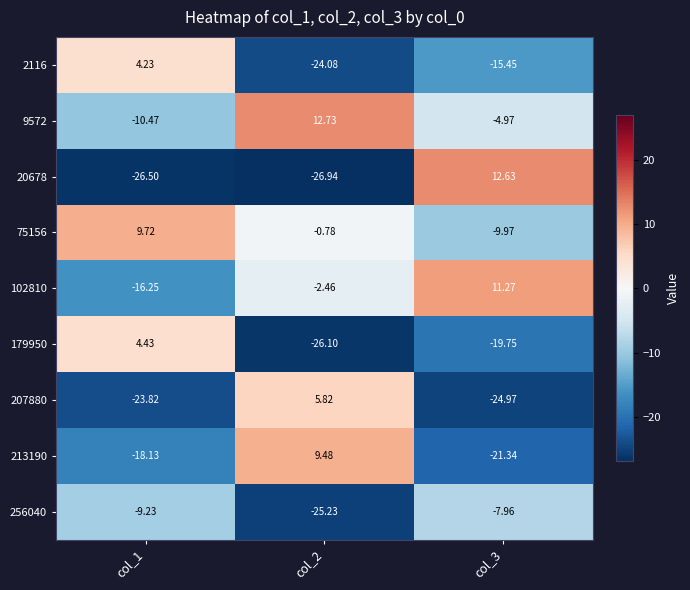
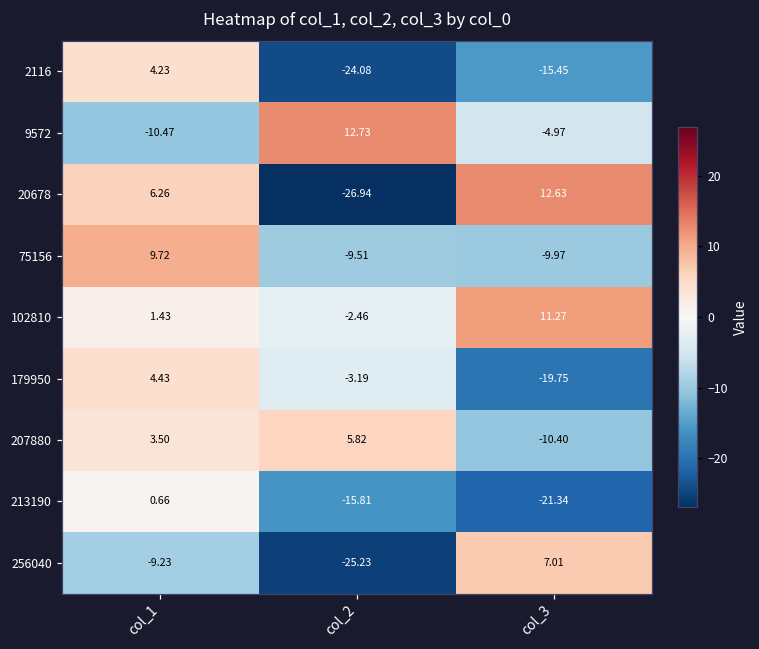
  {
    "2116": {
      "col_1": 4.23,
      "col_2": -24.08,
      "col_3": -15.45
    },
    "9572": {
      "col_1": -10.47,
      "col_2": 12.73,
      "col_3": -4.97
    },
    "20678": {
-     "col_1": -26.50,
+     "col_1": 6.26,
      "col_2": -26.94,
      "col_3": 12.63
    },
    "75156": {
      "col_1": 9.72,
-     "col_2": -0.78,
+     "col_2": -9.51,
      "col_3": -9.97
    },
    "102810": {
-     "col_1": -16.25,
+     "col_1": 1.43,
      "col_2": -2.46,
      "col_3": 11.27
    },
    "179950": {
      "col_1": 4.43,
-     "col_2": -26.10,
+     "col_2": -3.19,
      "col_3": -19.75
    },
    "207880": {
-     "col_1": -23.82,
+     "col_1": 3.50,
      "col_2": 5.82,
-     "col_3": -24.97
+     "col_3": -10.40
    },
    "213190": {
-     "col_1": -18.13,
-     "col_2": 9.48,
+     "col_1": 0.66,
+     "col_2": -15.81,
      "col_3": -21.34
    },
    "256040": {
      "col_1": -9.23,
      "col_2": -25.23,
-     "col_3": -7.96
+     "col_3": 7.01
    }
  }
